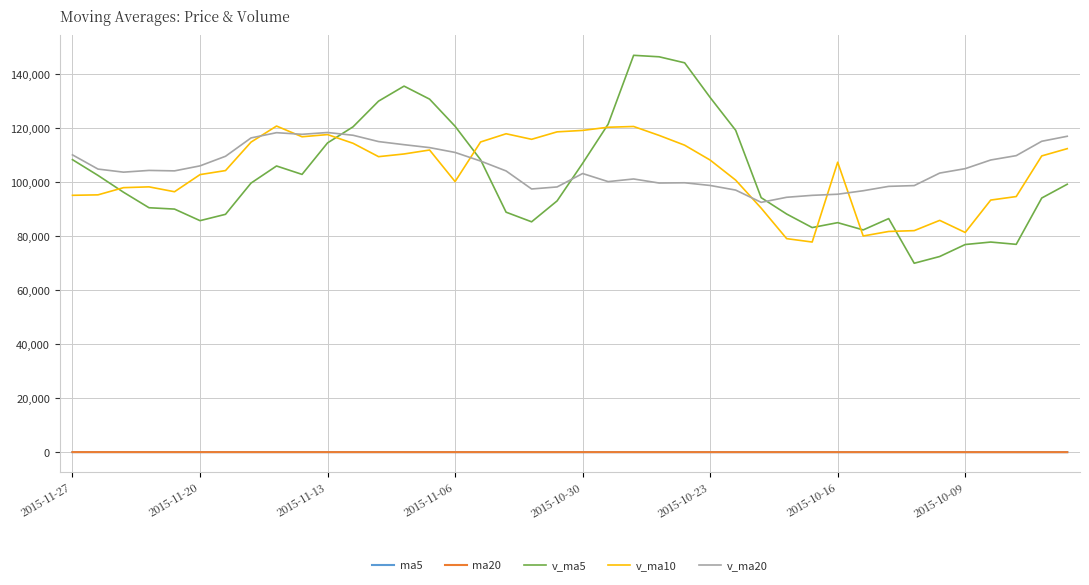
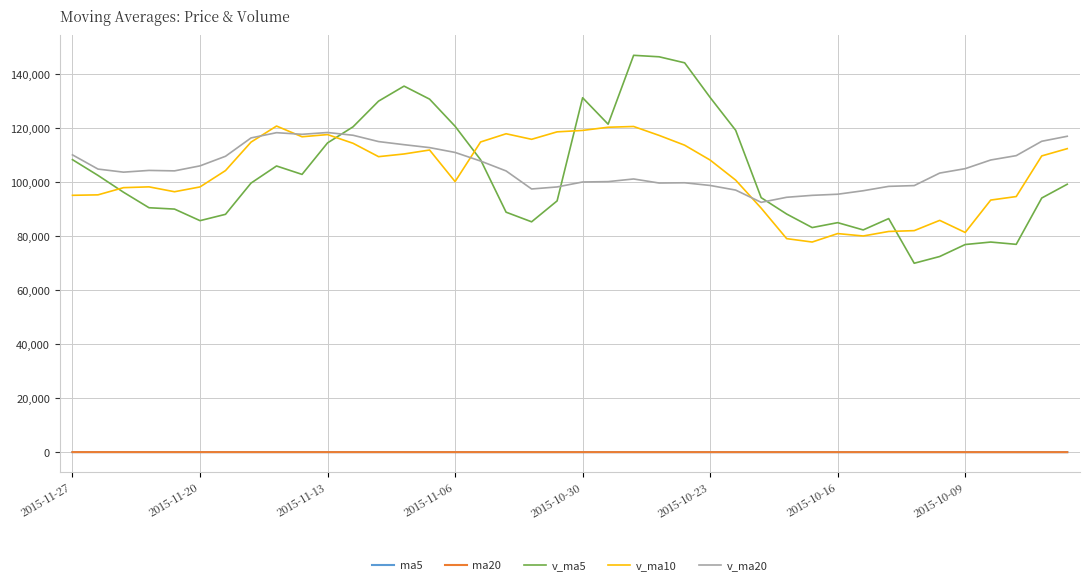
  {
    "v_ma5": {
      "2015-11-27": "108,000",
      "2015-11-20": "86,000",
      "2015-11-13": "115,000",
      "2015-11-06": "121,000",
-     "2015-10-30": "107,000",
+     "2015-10-30": "131,000",
      "2015-10-23": "131,000",
      "2015-10-16": "85,000",
      "2015-10-09": "77,000"
    },
    "v_ma10": {
      "2015-11-27": "95,000",
-     "2015-11-20": "103,000",
+     "2015-11-20": "98,000",
      "2015-11-06": "100,000",
      "2015-10-30": "119,000",
      "2015-10-23": "108,000",
-     "2015-10-16": "107,000",
+     "2015-10-16": "81,000",
      "2015-10-09": "81,000"
    },
    "v_ma20": {
      "2015-11-27": "110,000",
      "2015-11-20": "106,000",
      "2015-11-06": "111,000",
-     "2015-10-30": "103,000",
+     "2015-10-30": "100,000",
      "2015-10-23": "99,000",
      "2015-10-16": "96,000",
      "2015-10-09": "105,000"
    }
  }
